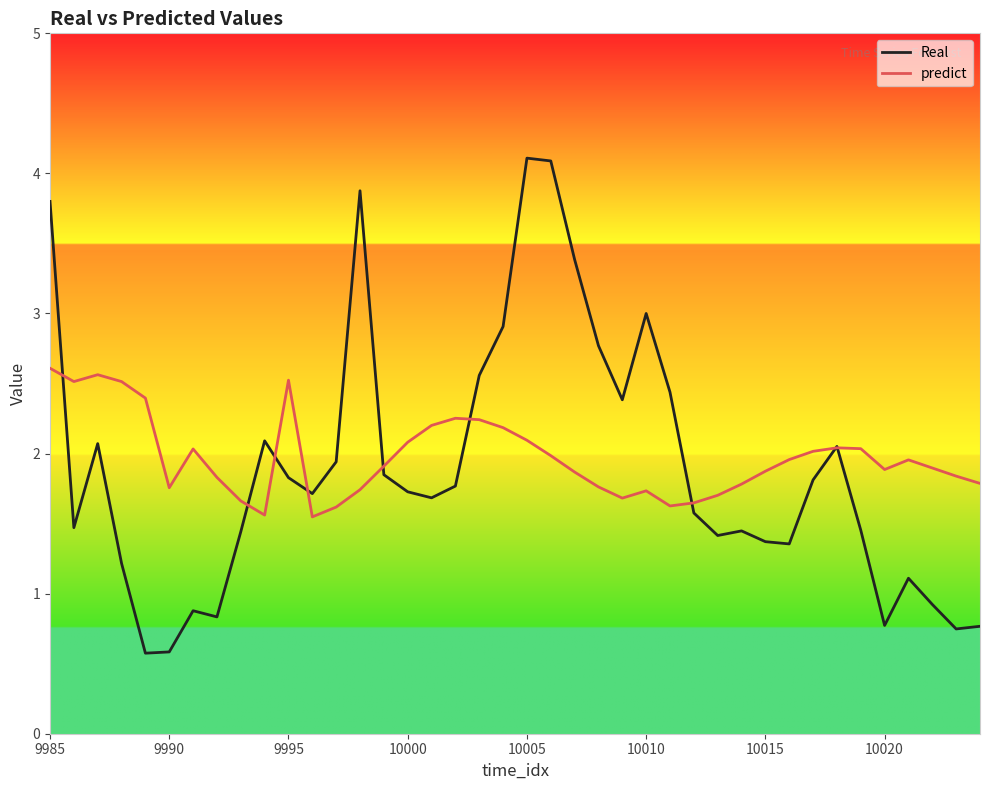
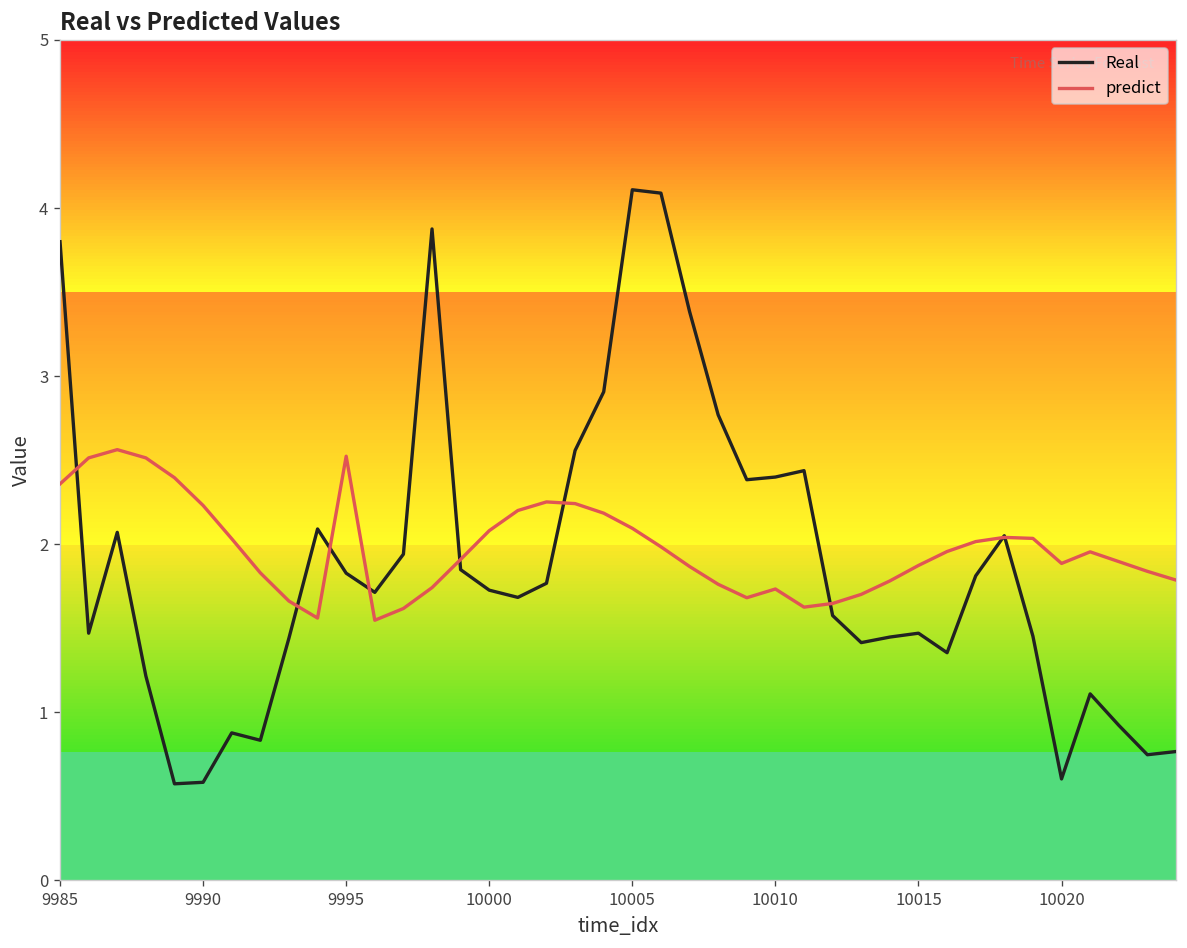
  {
    "Real": {
      "9985": 3.80,
      "9990": 0.58,
      "9995": 1.83,
      "10000": 1.73,
      "10005": 4.11,
-     "10010": 3.0,
-     "10015": 1.37,
-     "10020": 0.77
+     "10010": 2.4,
+     "10015": 1.47,
+     "10020": 0.60
    },
    "predict": {
-     "9985": 2.61,
-     "9990": 1.76,
+     "9985": 2.36,
+     "9990": 2.23,
      "9995": 2.52,
      "10000": 2.08,
      "10005": 2.10,
      "10010": 1.73,
      "10015": 1.87,
      "10020": 1.89
    }
  }
